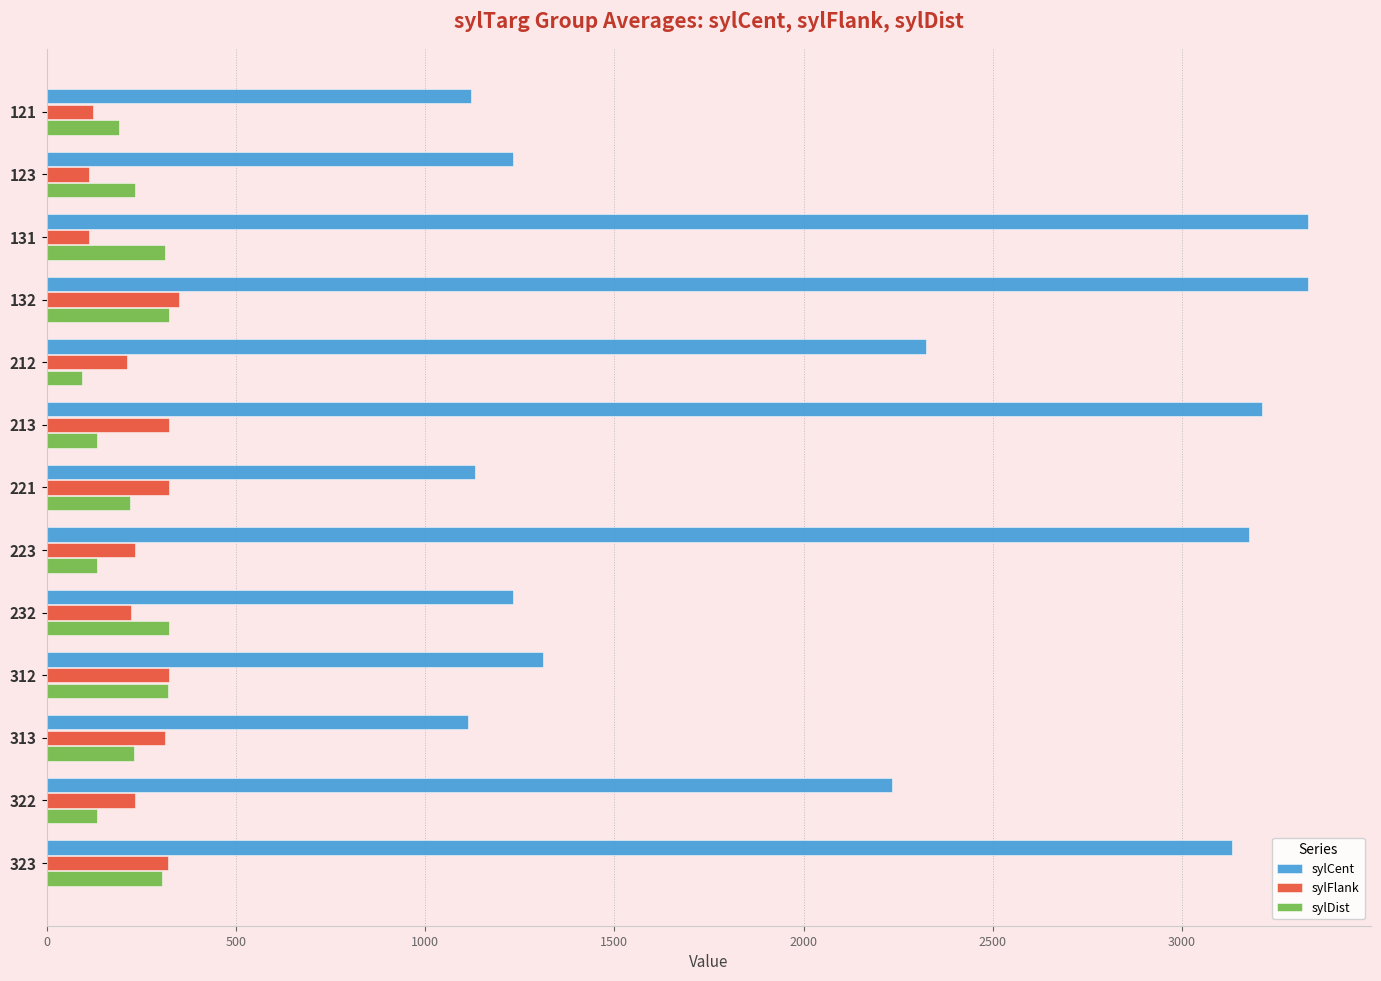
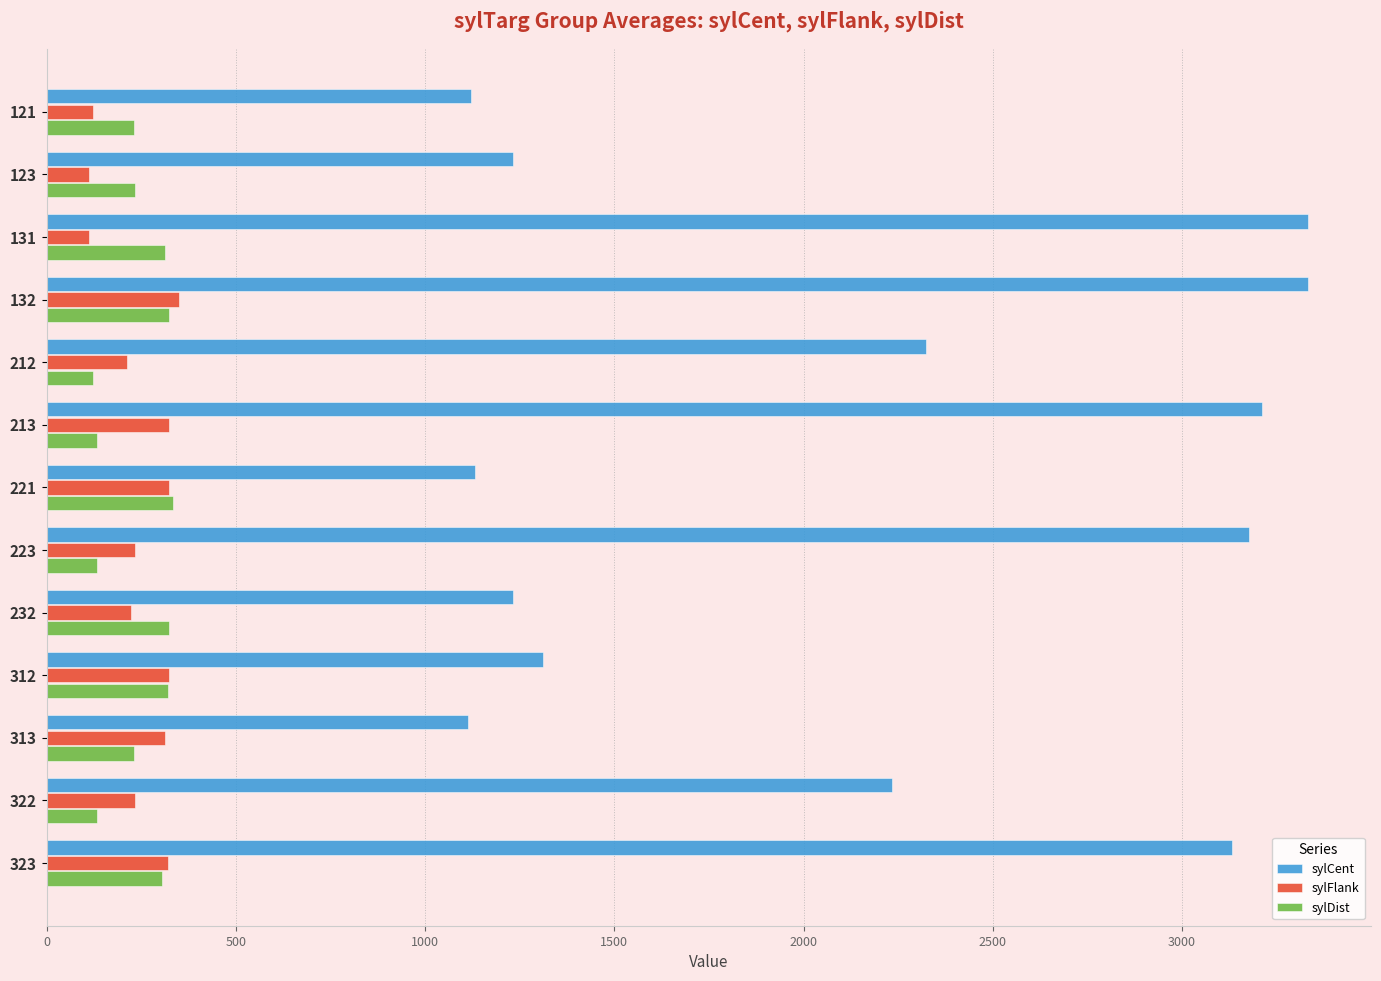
  {
    "sylCent": {
      "121": 1120,
      "123": 1230,
      "131": 3330,
      "132": 3330,
      "212": 2320,
      "213": 3210,
      "221": 1130,
      "223": 3180,
      "232": 1230,
      "312": 1310,
      "313": 1110,
      "322": 2230,
      "323": 3130
    },
    "sylFlank": {
      "121": 120,
      "123": 110,
      "131": 110,
      "132": 350,
      "212": 210,
      "213": 320,
      "221": 320,
      "223": 230,
      "232": 220,
      "312": 320,
      "313": 310,
      "322": 230,
      "323": 320
    },
    "sylDist": {
-     "121": 190,
+     "121": 230,
      "123": 230,
      "131": 310,
      "132": 320,
-     "212": 90,
+     "212": 120,
      "213": 130,
-     "221": 220,
+     "221": 330,
      "223": 130,
      "232": 320,
      "312": 320,
      "313": 230,
      "322": 130,
      "323": 300
    }
  }
